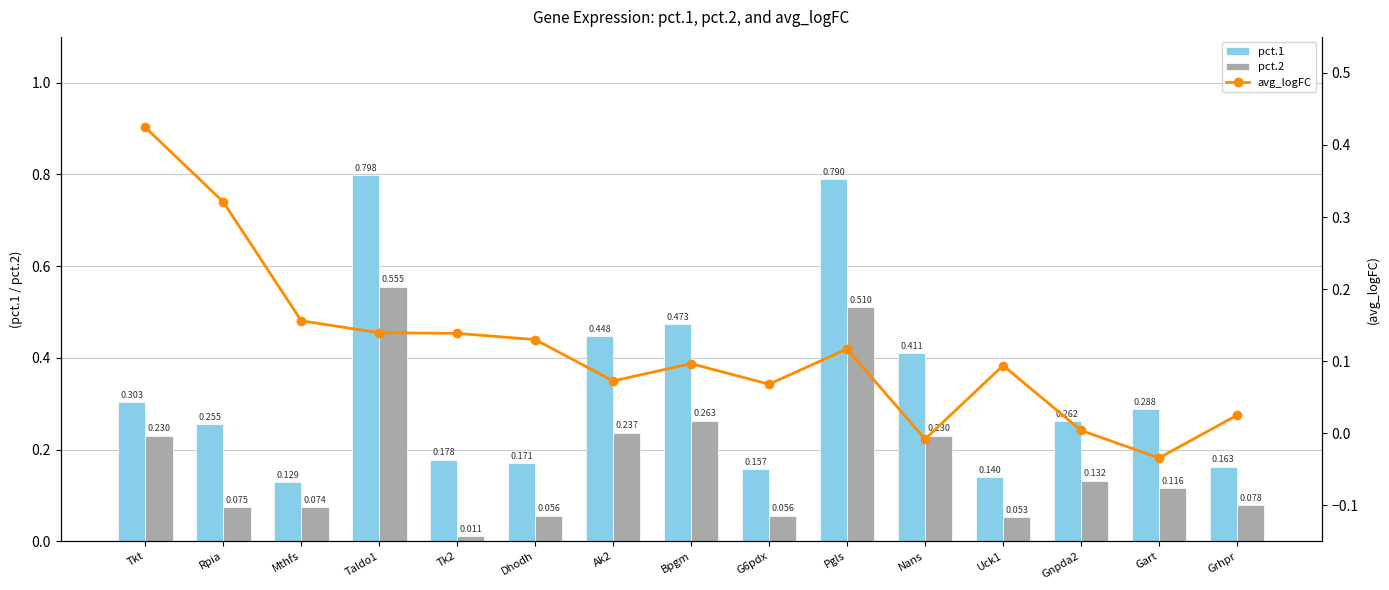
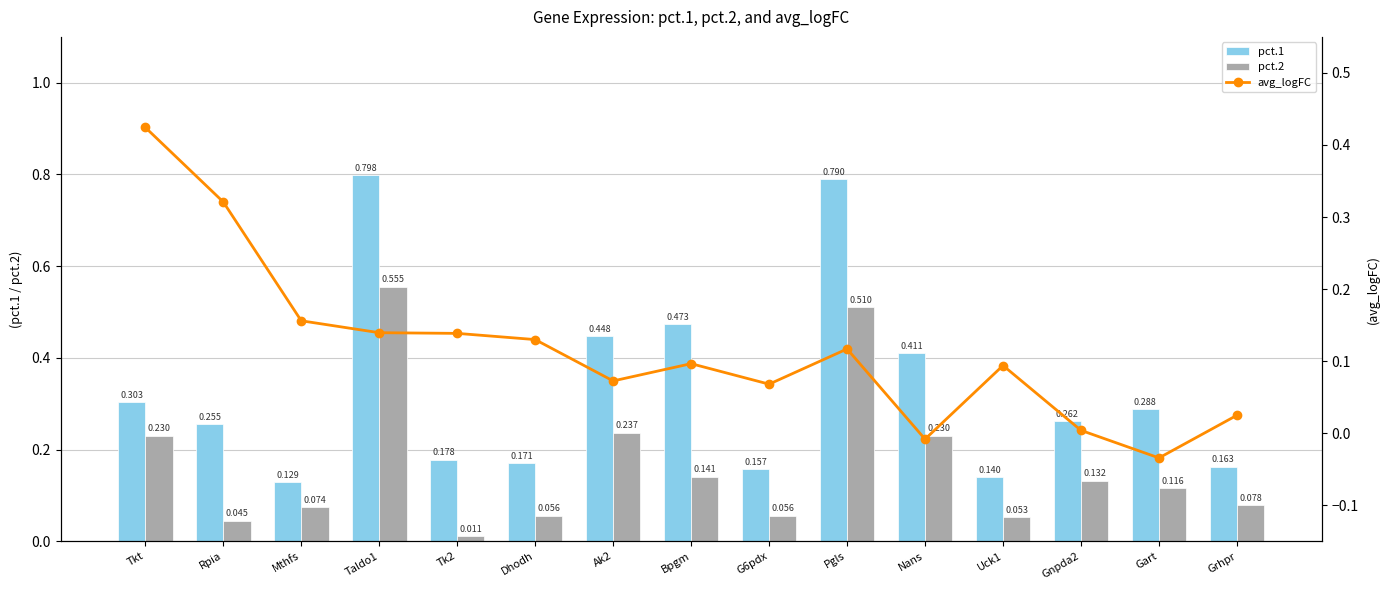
  {
    "pct.1": {
      "Tkt": 0.303,
      "Rpia": 0.255,
      "Mthfs": 0.129,
      "Taldo1": 0.798,
      "Tk2": 0.178,
      "Dhodh": 0.171,
      "Ak2": 0.448,
      "Bpgm": 0.473,
      "G6pdx": 0.157,
      "Pgls": 0.790,
      "Nans": 0.411,
      "Uck1": 0.140,
      "Gnpda2": 0.262,
      "Gart": 0.288,
      "Grhpr": 0.163
    },
    "pct.2": {
      "Tkt": 0.230,
-     "Rpia": 0.075,
+     "Rpia": 0.045,
      "Mthfs": 0.074,
      "Taldo1": 0.555,
      "Tk2": 0.011,
      "Dhodh": 0.056,
      "Ak2": 0.237,
-     "Bpgm": 0.263,
+     "Bpgm": 0.141,
      "G6pdx": 0.056,
      "Pgls": 0.510,
      "Nans": 0.230,
      "Uck1": 0.053,
      "Gnpda2": 0.132,
      "Gart": 0.116,
      "Grhpr": 0.078
    }
  }
